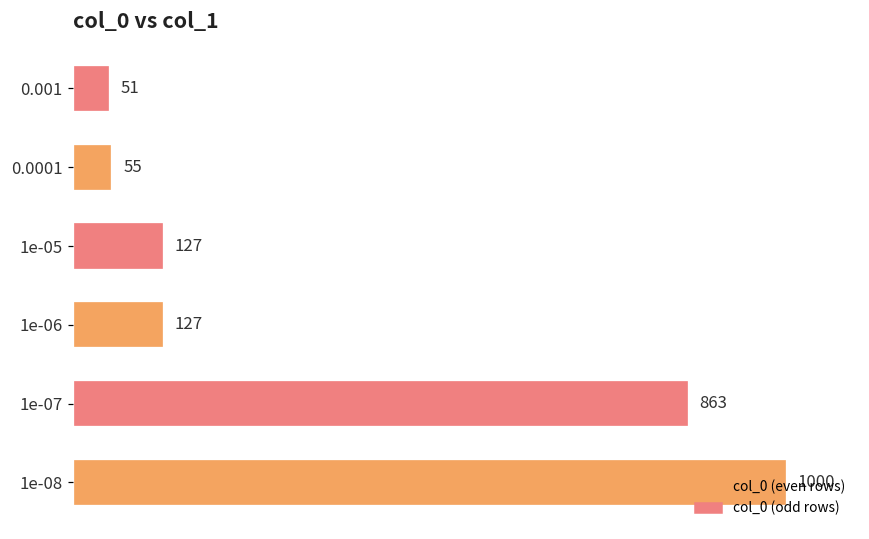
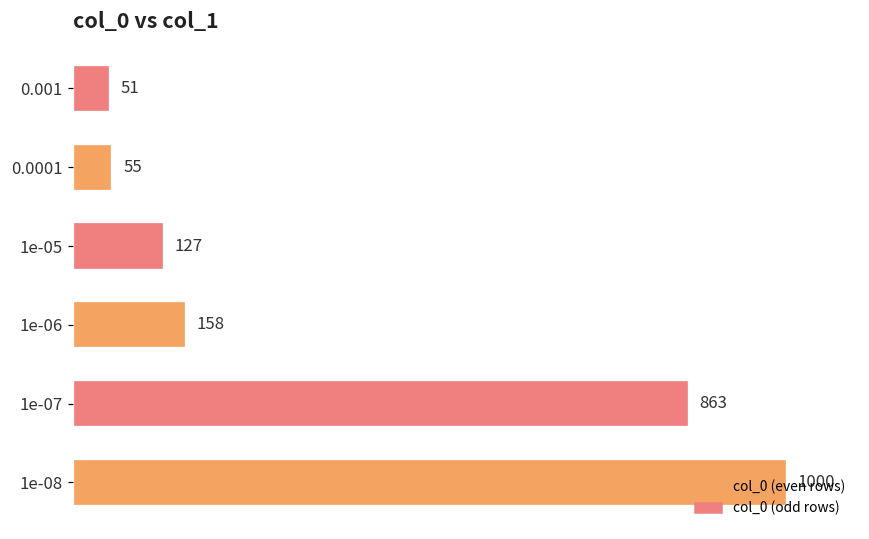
  {
    "0.001": 51,
    "0.0001": 55,
    "1e-05": 127,
-   "1e-06": 127,
+   "1e-06": 158,
    "1e-07": 863,
    "1e-08": 1000
  }
